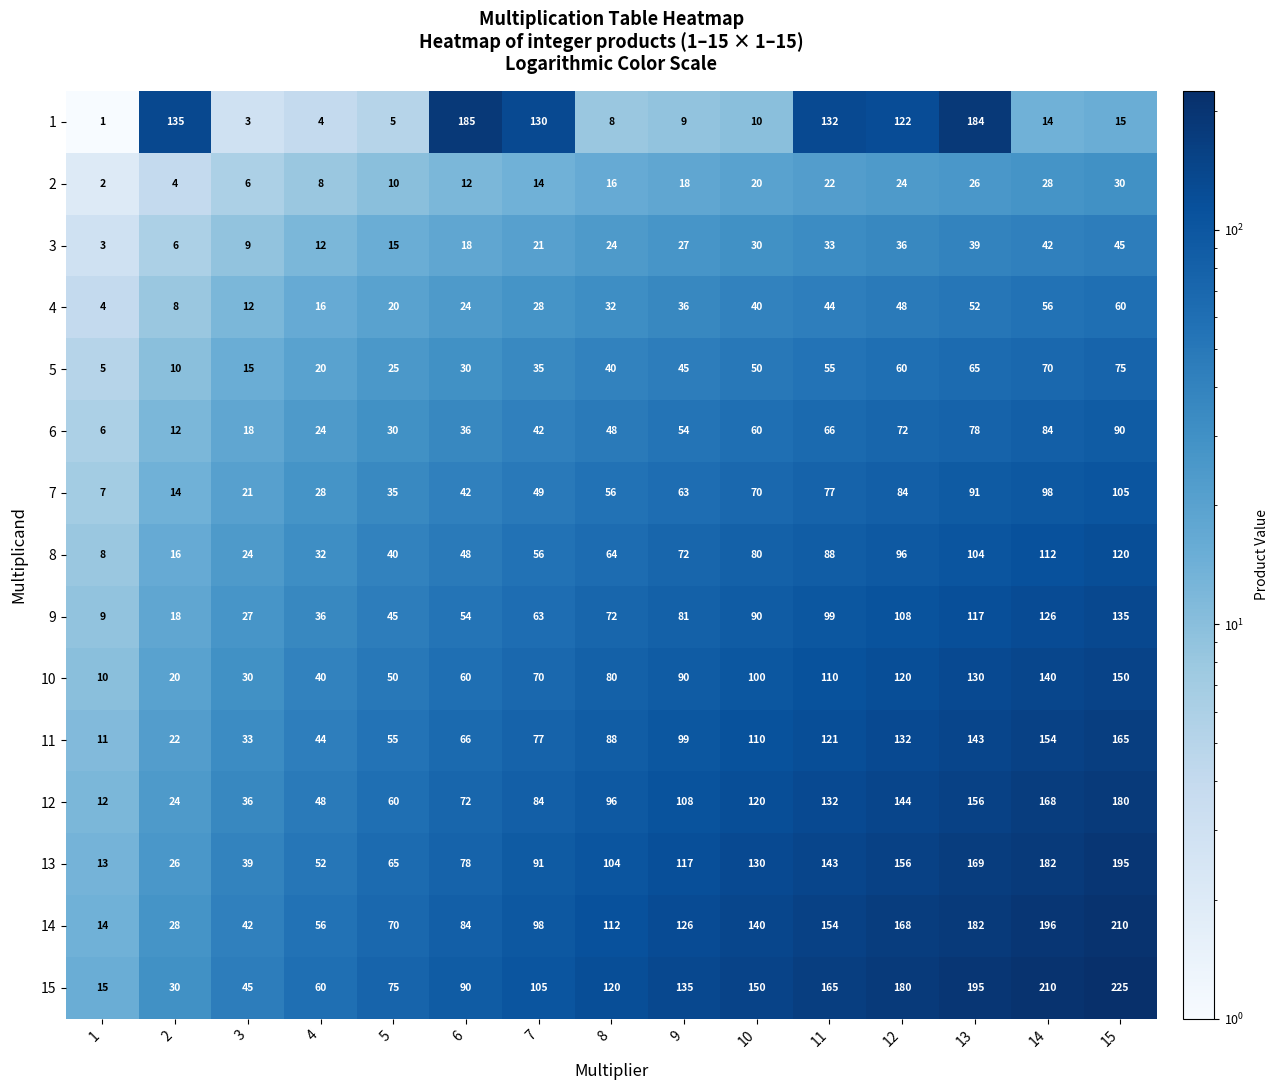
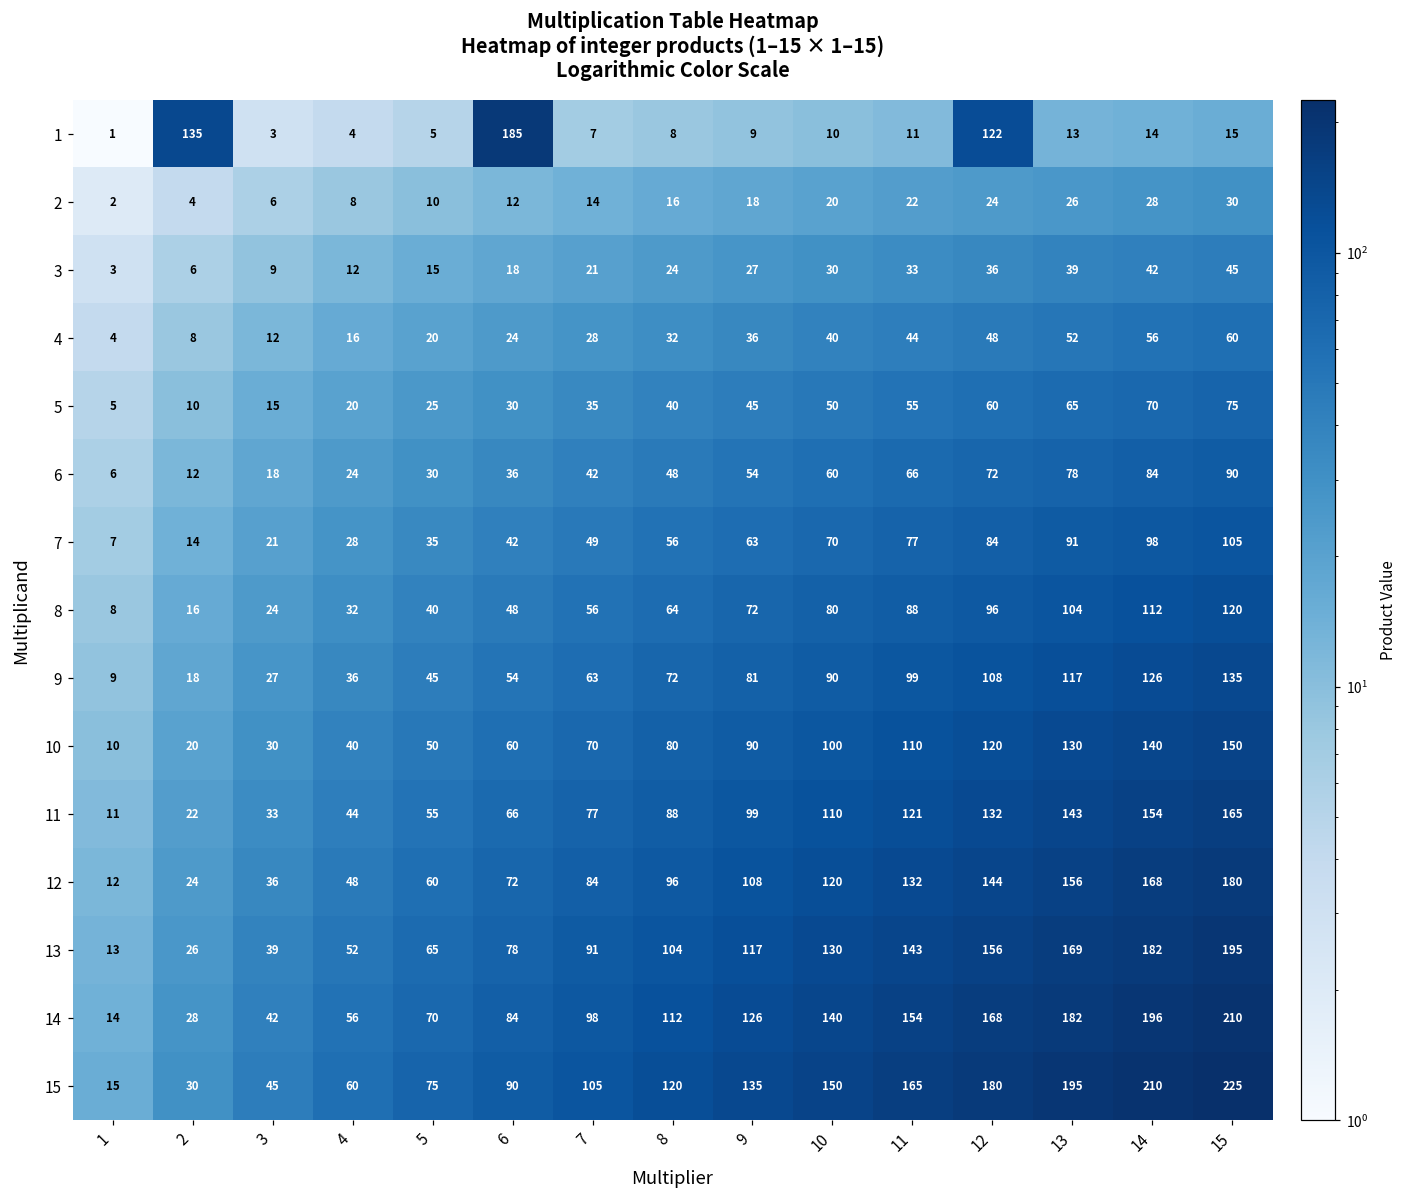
  {
    "1": {
      "1": 1,
      "2": 135,
      "3": 3,
      "4": 4,
      "5": 5,
      "6": 185,
-     "7": 130,
+     "7": 7,
      "8": 8,
      "9": 9,
      "10": 10,
-     "11": 132,
+     "11": 11,
      "12": 122,
-     "13": 184,
+     "13": 13,
      "14": 14,
      "15": 15
    }
  }
